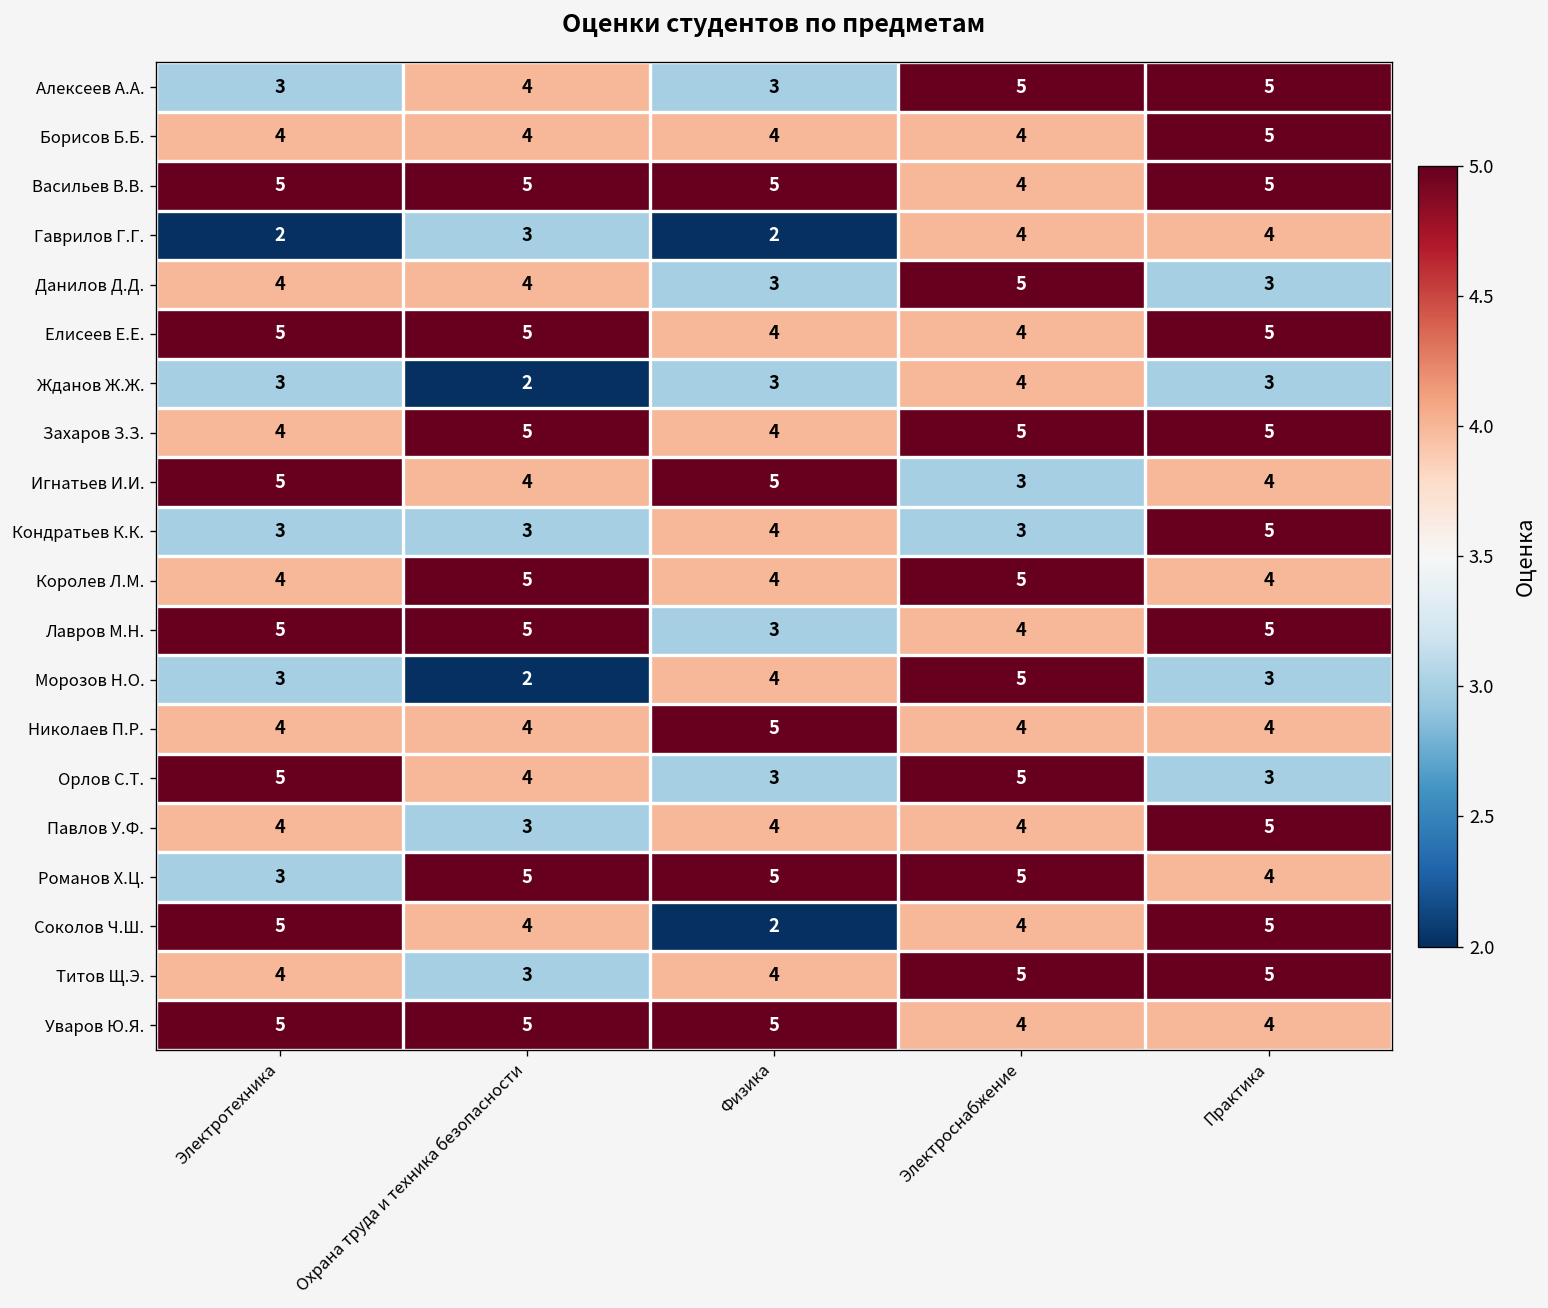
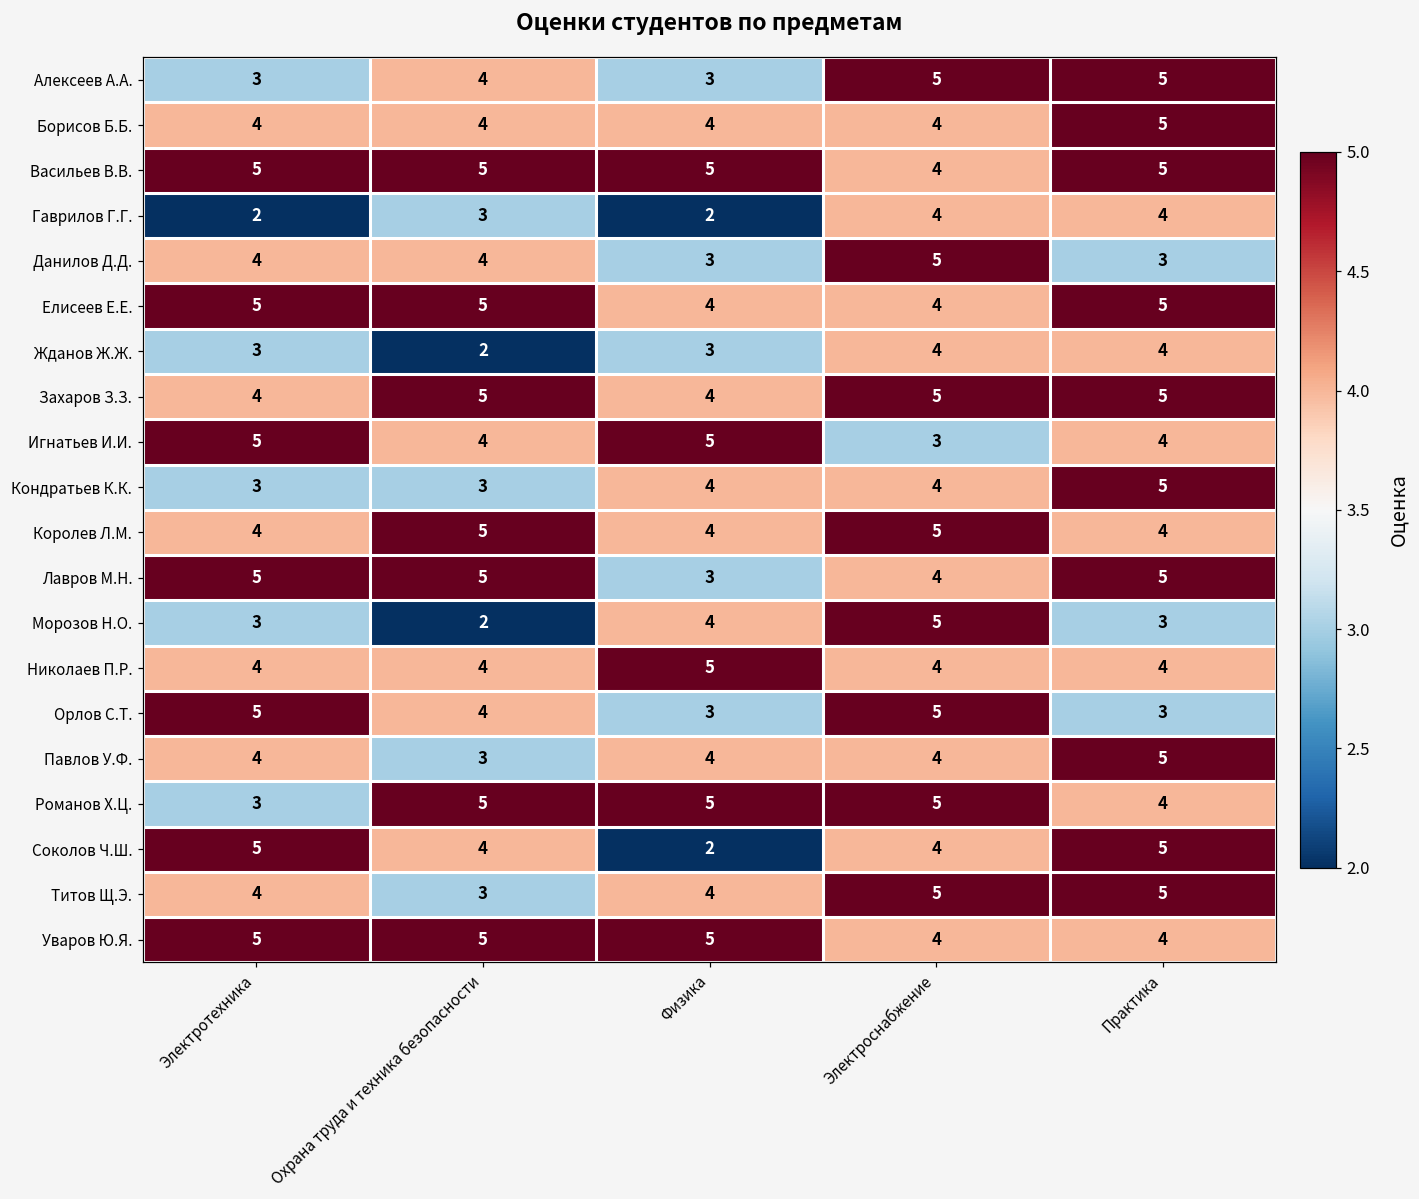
  {
    "Алексеев А.А.": {
      "Электротехника": 3,
      "Охрана труда и техника безопасности": 4,
      "Физика": 3,
      "Электроснабжение": 5,
      "Практика": 5
    },
    "Борисов Б.Б.": {
      "Электротехника": 4,
      "Охрана труда и техника безопасности": 4,
      "Физика": 4,
      "Электроснабжение": 4,
      "Практика": 5
    },
    "Васильев В.В.": {
      "Электротехника": 5,
      "Охрана труда и техника безопасности": 5,
      "Физика": 5,
      "Электроснабжение": 4,
      "Практика": 5
    },
    "Гаврилов Г.Г.": {
      "Электротехника": 2,
      "Охрана труда и техника безопасности": 3,
      "Физика": 2,
      "Электроснабжение": 4,
      "Практика": 4
    },
    "Данилов Д.Д.": {
      "Электротехника": 4,
      "Охрана труда и техника безопасности": 4,
      "Физика": 3,
      "Электроснабжение": 5,
      "Практика": 3
    },
    "Елисеев Е.Е.": {
      "Электротехника": 5,
      "Охрана труда и техника безопасности": 5,
      "Физика": 4,
      "Электроснабжение": 4,
      "Практика": 5
    },
    "Жданов Ж.Ж.": {
      "Электротехника": 3,
      "Охрана труда и техника безопасности": 2,
      "Физика": 3,
      "Электроснабжение": 4,
-     "Практика": 3
+     "Практика": 4
    },
    "Захаров З.З.": {
      "Электротехника": 4,
      "Охрана труда и техника безопасности": 5,
      "Физика": 4,
      "Электроснабжение": 5,
      "Практика": 5
    },
    "Игнатьев И.И.": {
      "Электротехника": 5,
      "Охрана труда и техника безопасности": 4,
      "Физика": 5,
      "Электроснабжение": 3,
      "Практика": 4
    },
    "Кондратьев К.К.": {
      "Электротехника": 3,
      "Охрана труда и техника безопасности": 3,
      "Физика": 4,
-     "Электроснабжение": 3,
+     "Электроснабжение": 4,
      "Практика": 5
    },
    "Королев Л.М.": {
      "Электротехника": 4,
      "Охрана труда и техника безопасности": 5,
      "Физика": 4,
      "Электроснабжение": 5,
      "Практика": 4
    },
    "Лавров М.Н.": {
      "Электротехника": 5,
      "Охрана труда и техника безопасности": 5,
      "Физика": 3,
      "Электроснабжение": 4,
      "Практика": 5
    },
    "Морозов Н.О.": {
      "Электротехника": 3,
      "Охрана труда и техника безопасности": 2,
      "Физика": 4,
      "Электроснабжение": 5,
      "Практика": 3
    },
    "Николаев П.Р.": {
      "Электротехника": 4,
      "Охрана труда и техника безопасности": 4,
      "Физика": 5,
      "Электроснабжение": 4,
      "Практика": 4
    },
    "Орлов С.Т.": {
      "Электротехника": 5,
      "Охрана труда и техника безопасности": 4,
      "Физика": 3,
      "Электроснабжение": 5,
      "Практика": 3
    },
    "Павлов У.Ф.": {
      "Электротехника": 4,
      "Охрана труда и техника безопасности": 3,
      "Физика": 4,
      "Электроснабжение": 4,
      "Практика": 5
    },
    "Романов Х.Ц.": {
      "Электротехника": 3,
      "Охрана труда и техника безопасности": 5,
      "Физика": 5,
      "Электроснабжение": 5,
      "Практика": 4
    },
    "Соколов Ч.Ш.": {
      "Электротехника": 5,
      "Охрана труда и техника безопасности": 4,
      "Физика": 2,
      "Электроснабжение": 4,
      "Практика": 5
    },
    "Титов Щ.Э.": {
      "Электротехника": 4,
      "Охрана труда и техника безопасности": 3,
      "Физика": 4,
      "Электроснабжение": 5,
      "Практика": 5
    },
    "Уваров Ю.Я.": {
      "Электротехника": 5,
      "Охрана труда и техника безопасности": 5,
      "Физика": 5,
      "Электроснабжение": 4,
      "Практика": 4
    }
  }
